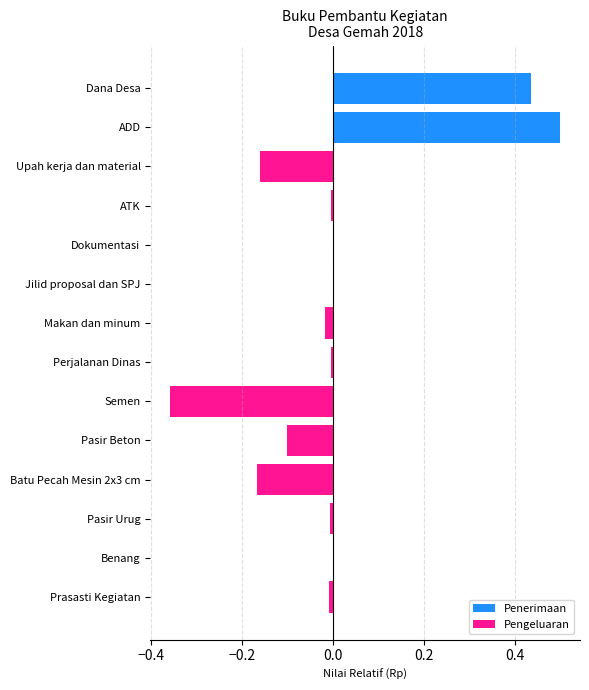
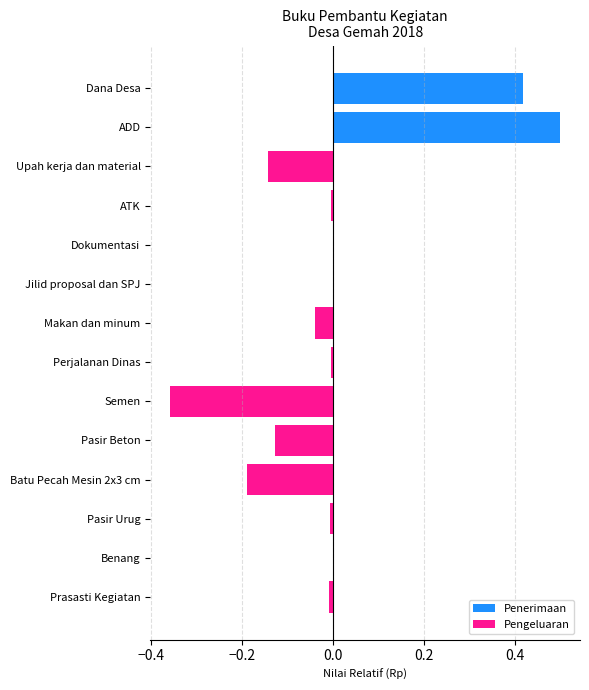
  {
    "Penerimaan": {
-     "Dana Desa": 0.44,
+     "Dana Desa": 0.42,
      "ADD": 0.50,
      "Upah kerja dan material": 0.00,
      "ATK": 0.00,
      "Dokumentasi": 0.00,
      "Jilid proposal dan SPJ": 0.00,
      "Makan dan minum": 0.00,
      "Perjalanan Dinas": 0.00,
      "Semen": 0.00,
      "Pasir Beton": 0.00,
      "Batu Pecah Mesin 2x3 cm": 0.00,
      "Pasir Urug": 0.00,
      "Benang": 0.00,
      "Prasasti Kegiatan": 0.00
    },
    "Pengeluaran": {
      "Dana Desa": 0.00,
      "ADD": 0.00,
-     "Upah kerja dan material": -0.16,
-     "Makan dan minum": -0.02,
+     "Upah kerja dan material": -0.14,
+     "Makan dan minum": -0.04,
      "Semen": -0.36,
-     "Pasir Beton": -0.10,
-     "Batu Pecah Mesin 2x3 cm": -0.17,
+     "Pasir Beton": -0.13,
+     "Batu Pecah Mesin 2x3 cm": -0.19,
      "Pasir Urug": -0.01,
      "Prasasti Kegiatan": -0.01
    }
  }
